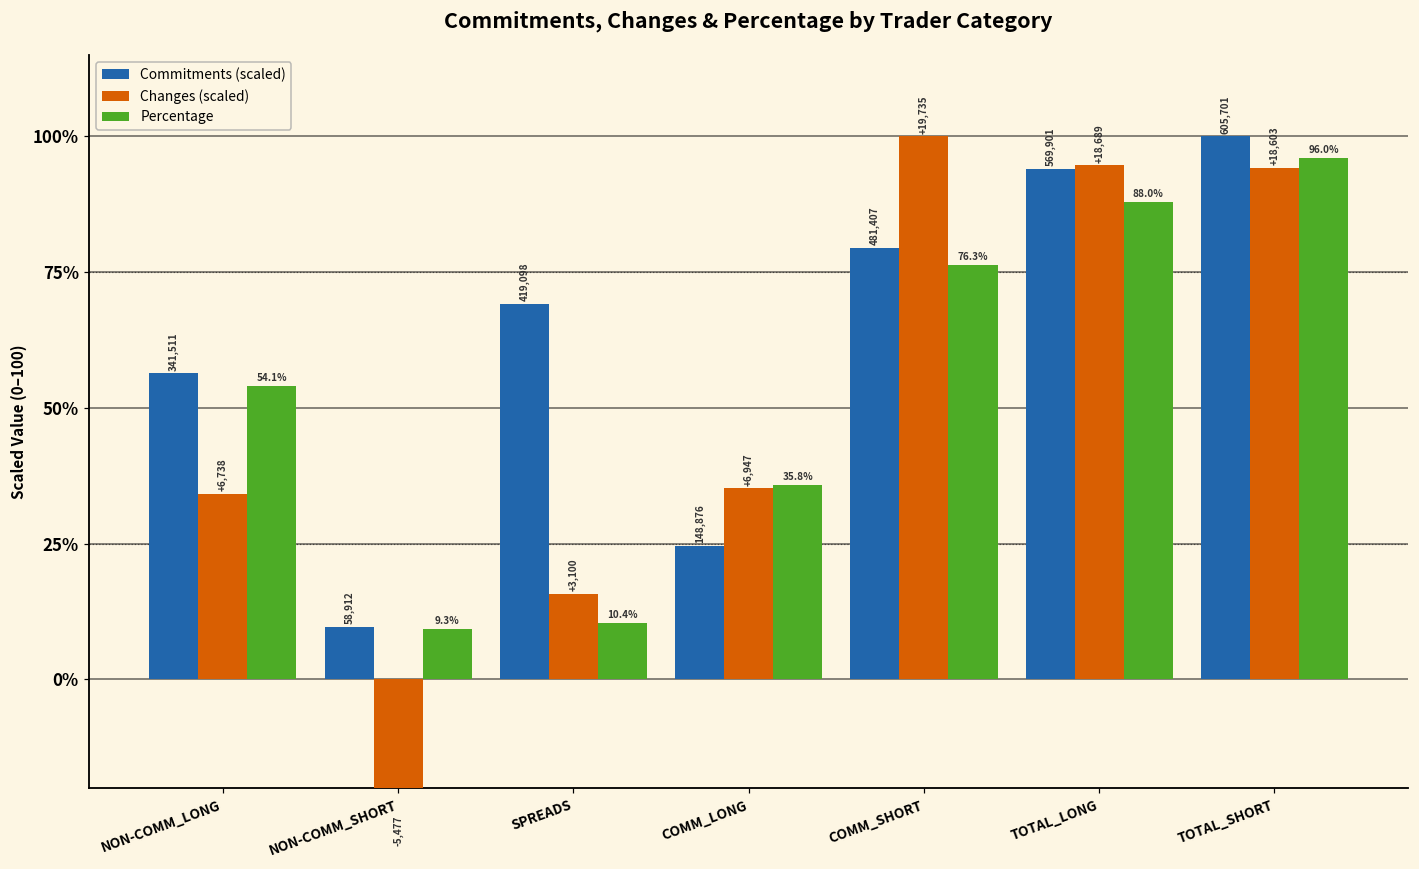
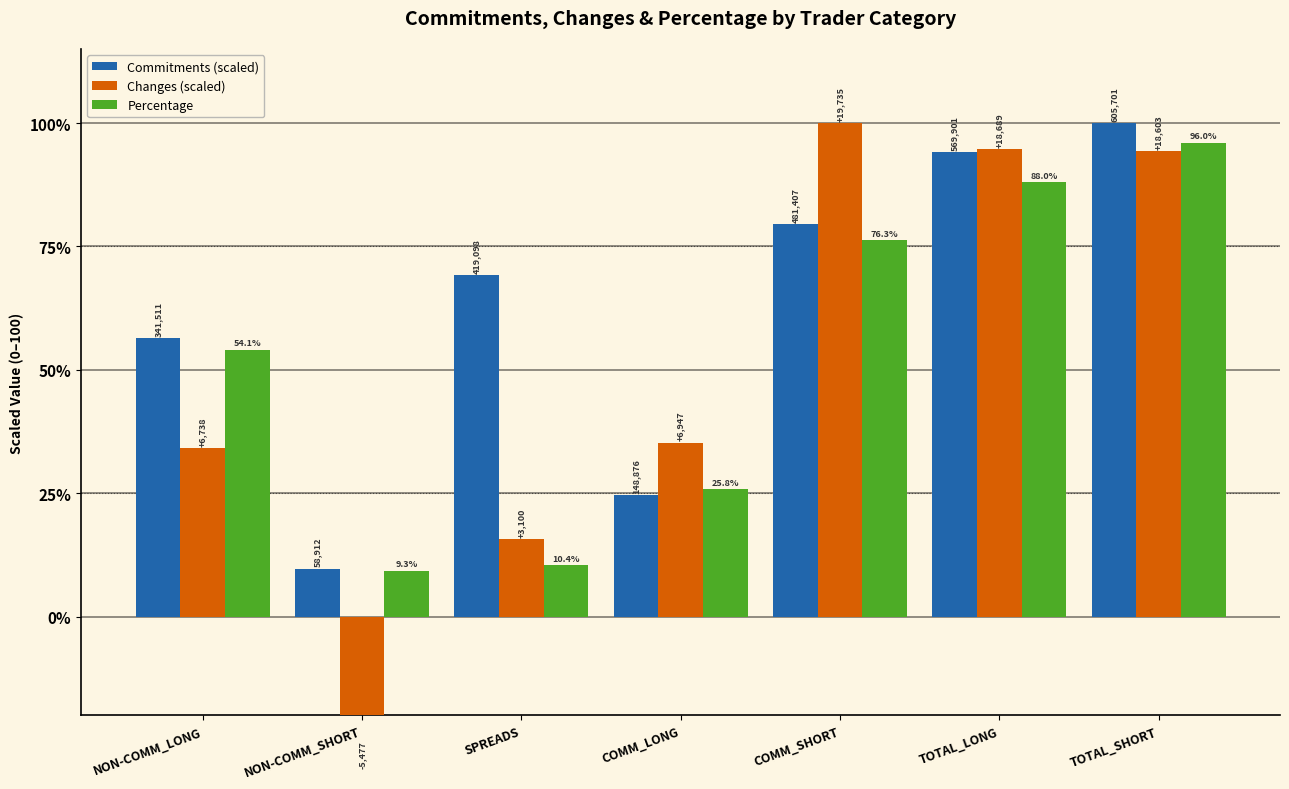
  {
    "Percentage": {
      "NON-COMM_LONG": "54.1%",
      "NON-COMM_SHORT": "9.3%",
      "SPREADS": "10.4%",
-     "COMM_LONG": "35.8%",
+     "COMM_LONG": "25.8%",
      "COMM_SHORT": "76.3%",
      "TOTAL_LONG": "88.0%",
      "TOTAL_SHORT": "96.0%"
    }
  }
